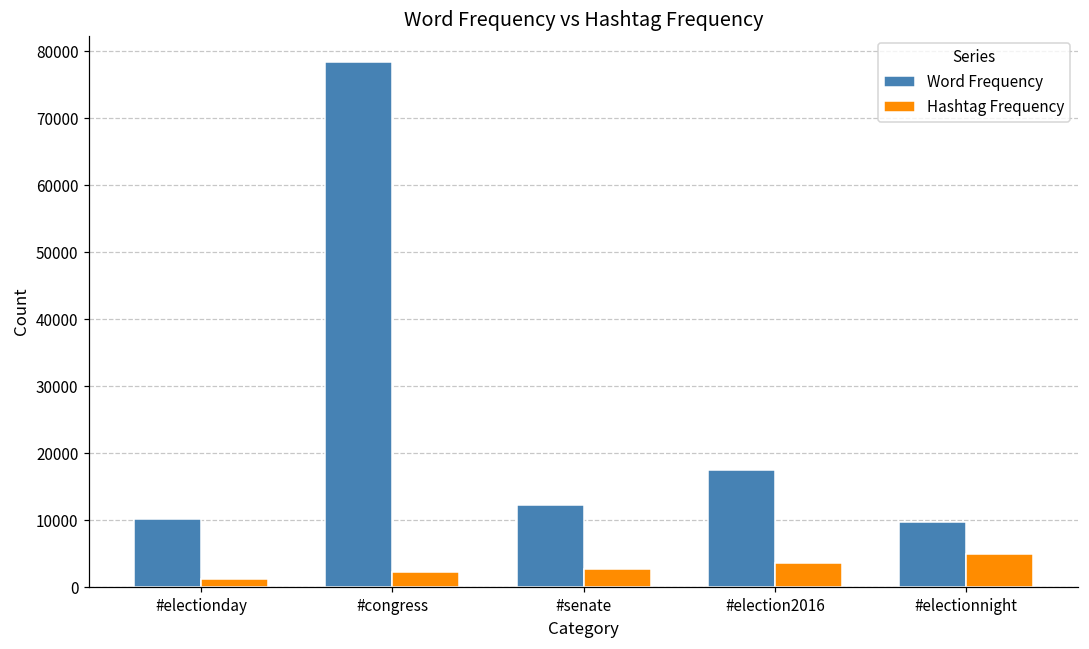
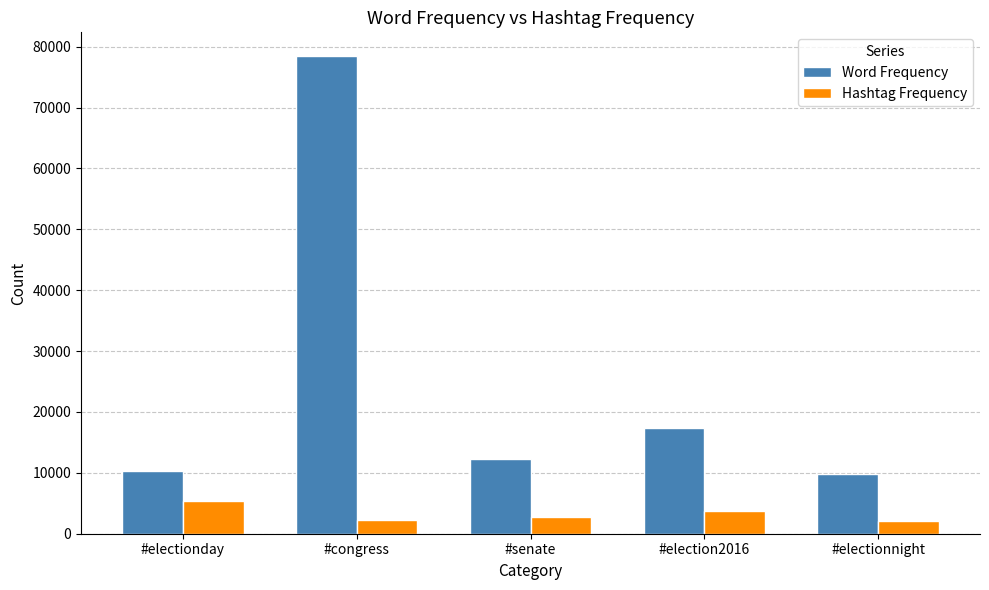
  {
    "Word Frequency": {
      "#electionday": 10000,
      "#congress": 78000,
      "#senate": 12000,
      "#election2016": 17000,
      "#electionnight": 10000
    },
    "Hashtag Frequency": {
-     "#electionday": 1000,
+     "#electionday": 5000,
      "#congress": 2000,
      "#senate": 3000,
      "#election2016": 4000,
-     "#electionnight": 5000
+     "#electionnight": 2000
    }
  }
